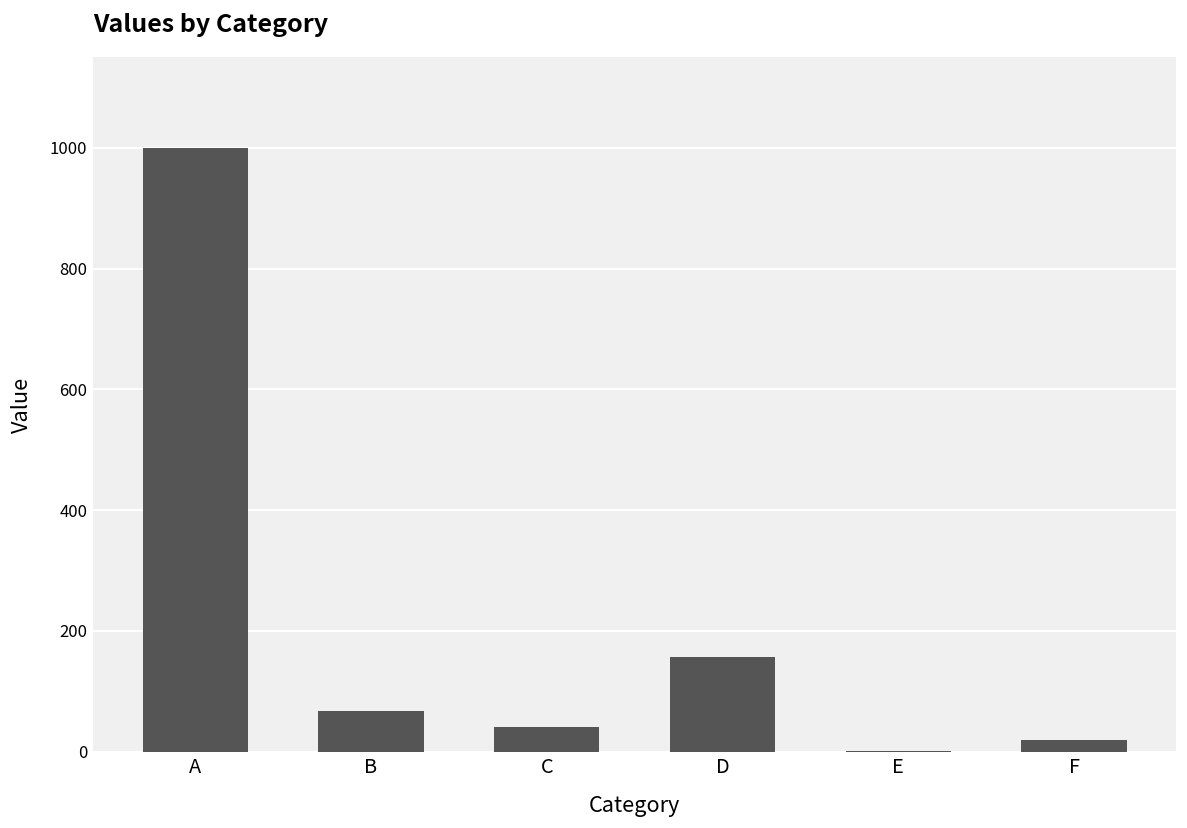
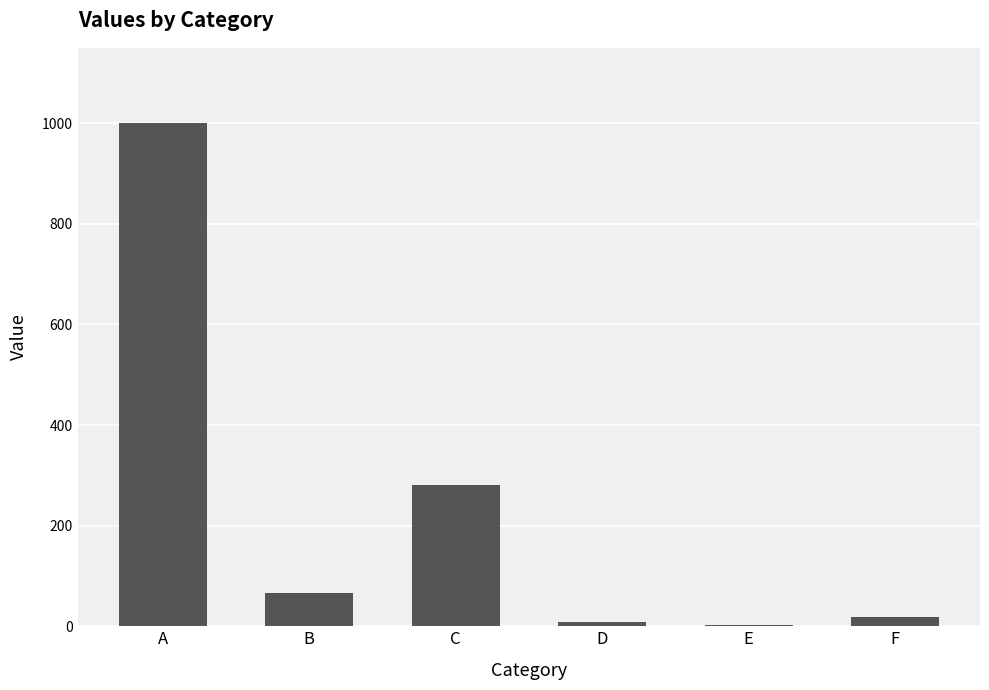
  {
    "A": 1000,
    "B": 70,
-   "C": 40,
-   "D": 160,
+   "C": 280,
+   "D": 10,
    "F": 20
  }
